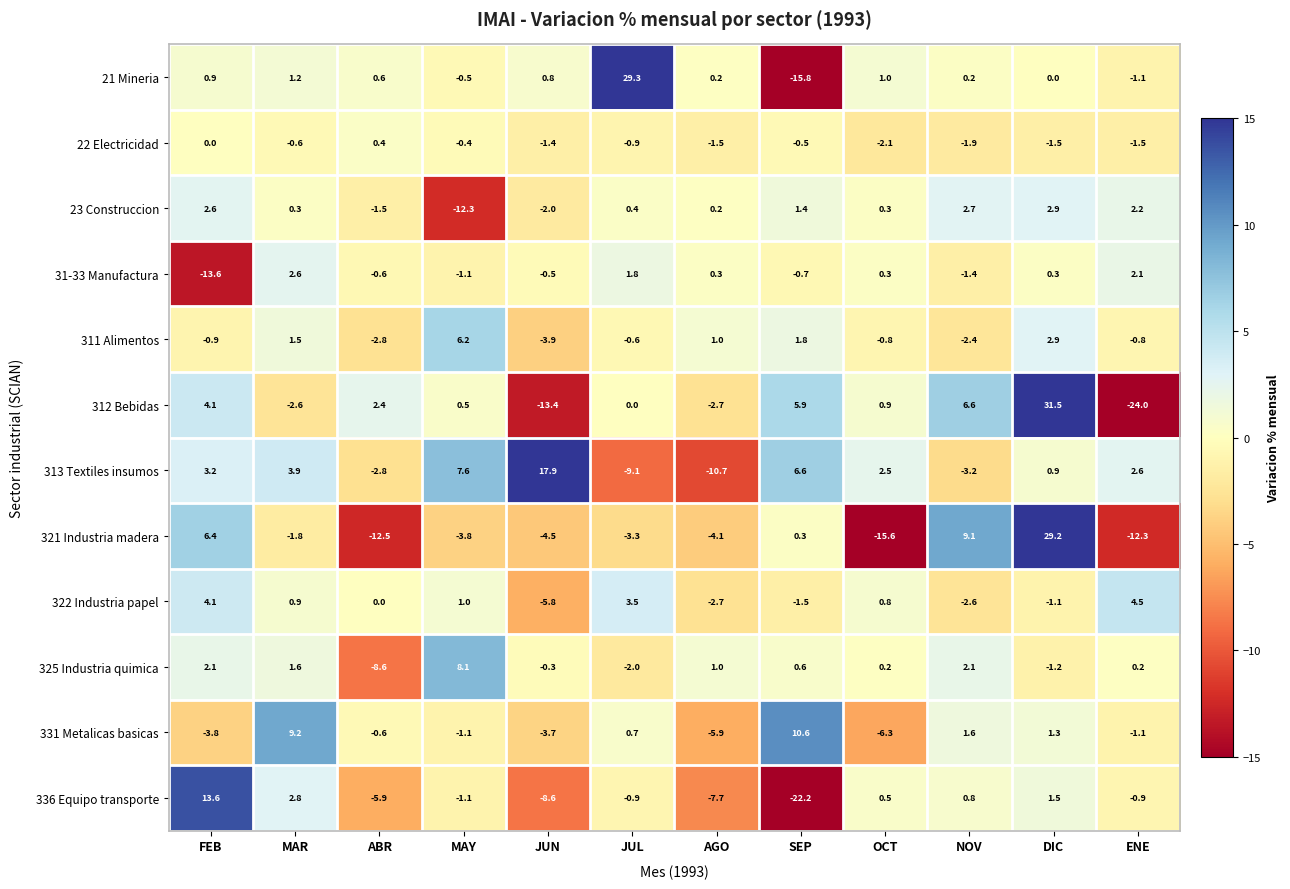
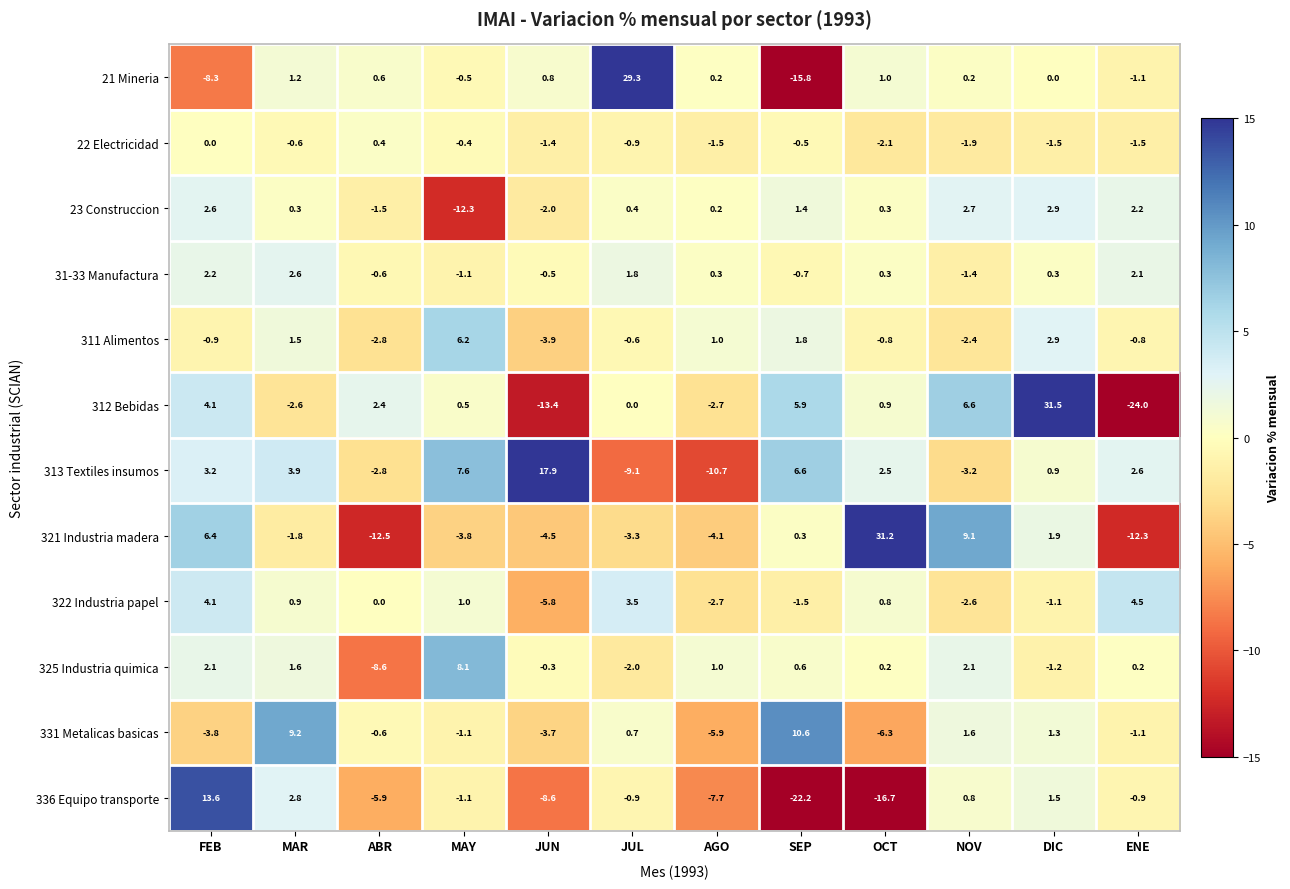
  {
    "21 Mineria": {
-     "FEB": 0.9,
+     "FEB": -8.3,
      "MAR": 1.2,
      "ABR": 0.6,
      "MAY": -0.5,
      "JUN": 0.8,
      "JUL": 29.3,
      "AGO": 0.2,
      "SEP": -15.8,
      "OCT": 1.0,
      "NOV": 0.2,
      "DIC": 0.0,
      "ENE": -1.1
    },
    "22 Electricidad": {
      "FEB": 0.0,
      "MAR": -0.6,
      "ABR": 0.4,
      "MAY": -0.4,
      "JUN": -1.4,
      "JUL": -0.9,
      "AGO": -1.5,
      "SEP": -0.5,
      "OCT": -2.1,
      "NOV": -1.9,
      "DIC": -1.5,
      "ENE": -1.5
    },
    "23 Construccion": {
      "FEB": 2.6,
      "MAR": 0.3,
      "ABR": -1.5,
      "MAY": -12.3,
      "JUN": -2.0,
      "JUL": 0.4,
      "AGO": 0.2,
      "SEP": 1.4,
      "OCT": 0.3,
      "NOV": 2.7,
      "DIC": 2.9,
      "ENE": 2.2
    },
    "31-33 Manufactura": {
-     "FEB": -13.6,
+     "FEB": 2.2,
      "MAR": 2.6,
      "ABR": -0.6,
      "MAY": -1.1,
      "JUN": -0.5,
      "JUL": 1.8,
      "AGO": 0.3,
      "SEP": -0.7,
      "OCT": 0.3,
      "NOV": -1.4,
      "DIC": 0.3,
      "ENE": 2.1
    },
    "311 Alimentos": {
      "FEB": -0.9,
      "MAR": 1.5,
      "ABR": -2.8,
      "MAY": 6.2,
      "JUN": -3.9,
      "JUL": -0.6,
      "AGO": 1.0,
      "SEP": 1.8,
      "OCT": -0.8,
      "NOV": -2.4,
      "DIC": 2.9,
      "ENE": -0.8
    },
    "312 Bebidas": {
      "FEB": 4.1,
      "MAR": -2.6,
      "ABR": 2.4,
      "MAY": 0.5,
      "JUN": -13.4,
      "JUL": 0.0,
      "AGO": -2.7,
      "SEP": 5.9,
      "OCT": 0.9,
      "NOV": 6.6,
      "DIC": 31.5,
      "ENE": -24.0
    },
    "313 Textiles insumos": {
      "FEB": 3.2,
      "MAR": 3.9,
      "ABR": -2.8,
      "MAY": 7.6,
      "JUN": 17.9,
      "JUL": -9.1,
      "AGO": -10.7,
      "SEP": 6.6,
      "OCT": 2.5,
      "NOV": -3.2,
      "DIC": 0.9,
      "ENE": 2.6
    },
    "321 Industria madera": {
      "FEB": 6.4,
      "MAR": -1.8,
      "ABR": -12.5,
      "MAY": -3.8,
      "JUN": -4.5,
      "JUL": -3.3,
      "AGO": -4.1,
      "SEP": 0.3,
-     "OCT": -15.6,
+     "OCT": 31.2,
      "NOV": 9.1,
-     "DIC": 29.2,
+     "DIC": 1.9,
      "ENE": -12.3
    },
    "322 Industria papel": {
      "FEB": 4.1,
      "MAR": 0.9,
      "ABR": 0.0,
      "MAY": 1.0,
      "JUN": -5.8,
      "JUL": 3.5,
      "AGO": -2.7,
      "SEP": -1.5,
      "OCT": 0.8,
      "NOV": -2.6,
      "DIC": -1.1,
      "ENE": 4.5
    },
    "325 Industria quimica": {
      "FEB": 2.1,
      "MAR": 1.6,
      "ABR": -8.6,
      "MAY": 8.1,
      "JUN": -0.3,
      "JUL": -2.0,
      "AGO": 1.0,
      "SEP": 0.6,
      "OCT": 0.2,
      "NOV": 2.1,
      "DIC": -1.2,
      "ENE": 0.2
    },
    "331 Metalicas basicas": {
      "FEB": -3.8,
      "MAR": 9.2,
      "ABR": -0.6,
      "MAY": -1.1,
      "JUN": -3.7,
      "JUL": 0.7,
      "AGO": -5.9,
      "SEP": 10.6,
      "OCT": -6.3,
      "NOV": 1.6,
      "DIC": 1.3,
      "ENE": -1.1
    },
    "336 Equipo transporte": {
      "FEB": 13.6,
      "MAR": 2.8,
      "ABR": -5.9,
      "MAY": -1.1,
      "JUN": -8.6,
      "JUL": -0.9,
      "AGO": -7.7,
      "SEP": -22.2,
-     "OCT": 0.5,
+     "OCT": -16.7,
      "NOV": 0.8,
      "DIC": 1.5,
      "ENE": -0.9
    }
  }
